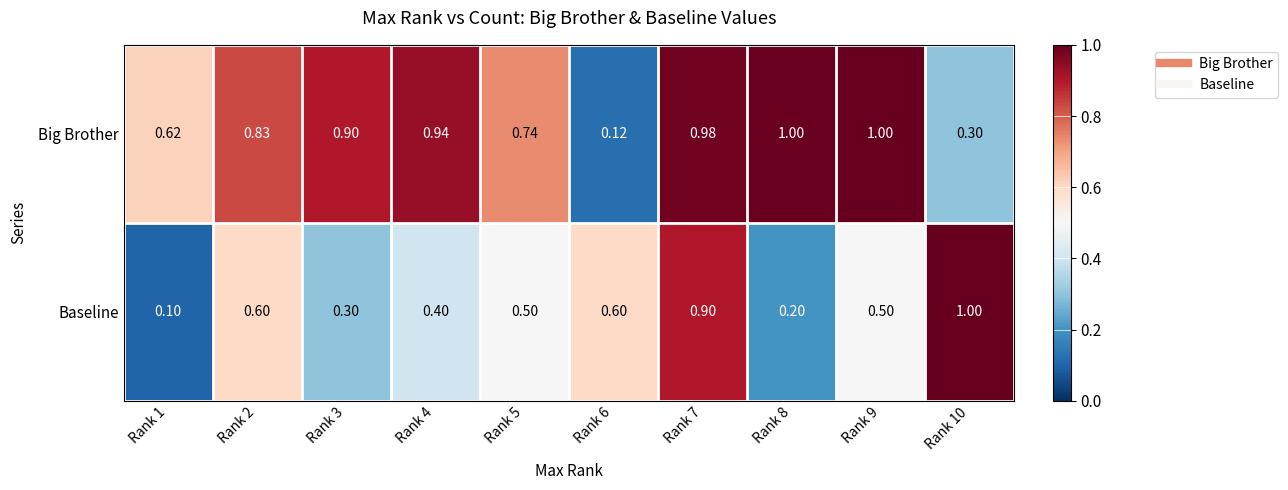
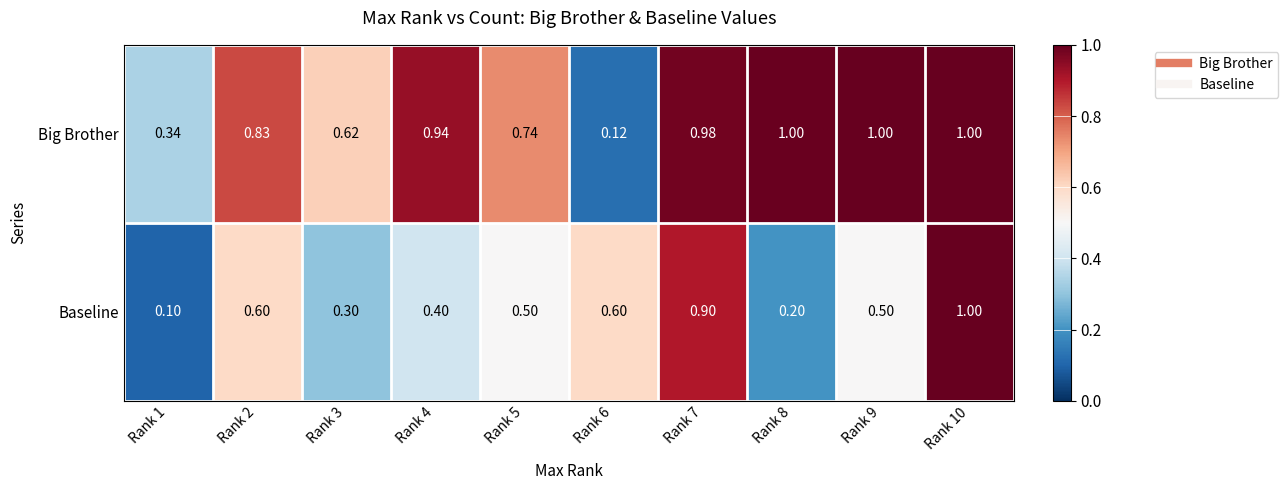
  {
    "Big Brother": {
-     "Rank 1": 0.62,
+     "Rank 1": 0.34,
      "Rank 2": 0.83,
-     "Rank 3": 0.90,
+     "Rank 3": 0.62,
      "Rank 4": 0.94,
      "Rank 5": 0.74,
      "Rank 6": 0.12,
      "Rank 7": 0.98,
      "Rank 8": 1.00,
      "Rank 9": 1.00,
-     "Rank 10": 0.30
+     "Rank 10": 1.00
    },
    "Baseline": {
      "Rank 1": 0.10,
      "Rank 2": 0.60,
      "Rank 3": 0.30,
      "Rank 4": 0.40,
      "Rank 5": 0.50,
      "Rank 6": 0.60,
      "Rank 7": 0.90,
      "Rank 8": 0.20,
      "Rank 9": 0.50,
      "Rank 10": 1.00
    }
  }
